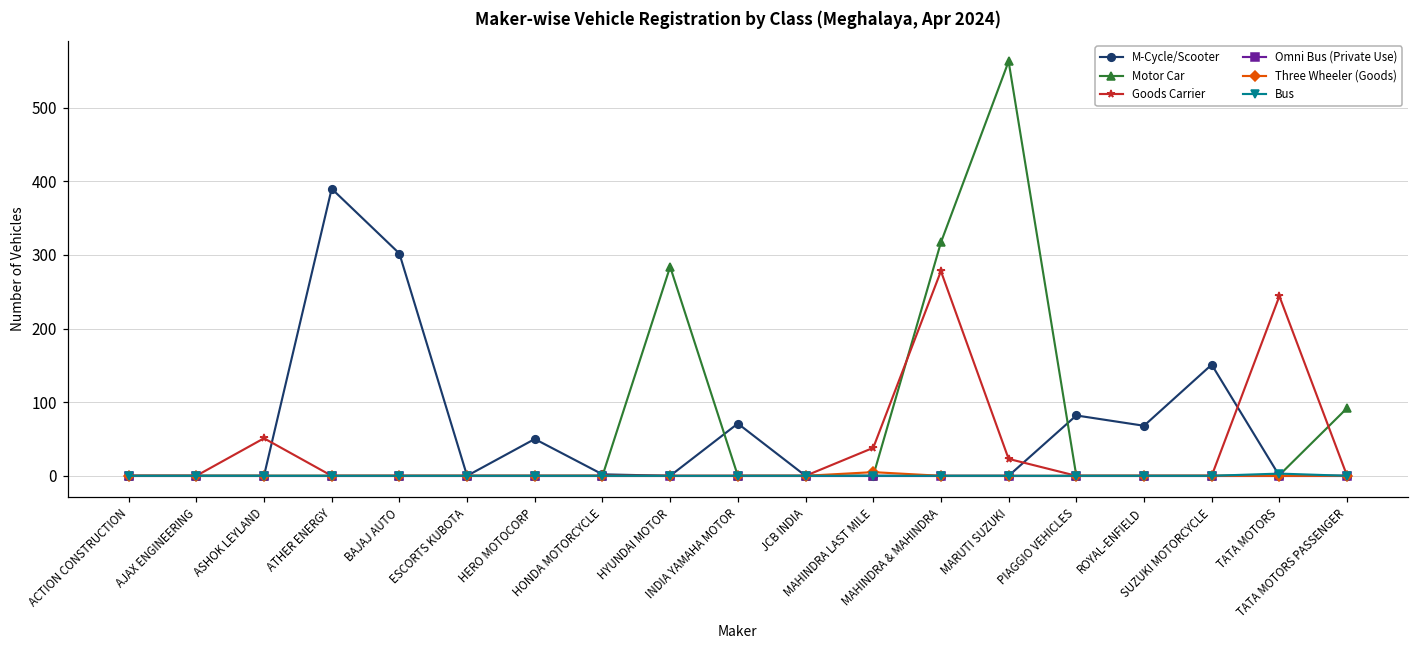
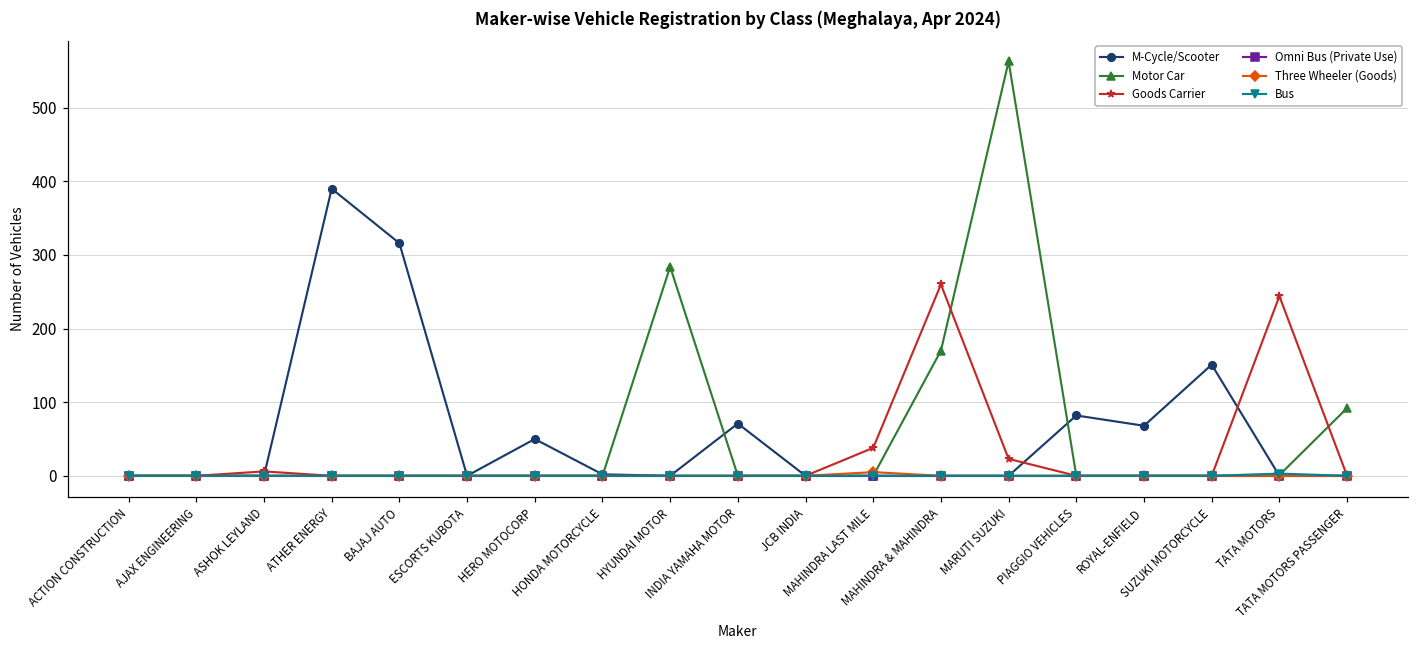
  {
    "M-Cycle/Scooter": {
      "ATHER ENERGY": 390,
-     "BAJAJ AUTO": 300,
+     "BAJAJ AUTO": 320,
      "HERO MOTOCORP": 50,
      "INDIA YAMAHA MOTOR": 70,
      "PIAGGIO VEHICLES": 80,
      "ROYAL-ENFIELD": 70,
      "SUZUKI MOTORCYCLE": 150
    },
    "Motor Car": {
      "HYUNDAI MOTOR": 280,
-     "MAHINDRA & MAHINDRA": 320,
+     "MAHINDRA & MAHINDRA": 170,
      "MARUTI SUZUKI": 560,
      "TATA MOTORS PASSENGER": 90
    },
    "Goods Carrier": {
-     "ASHOK LEYLAND": 50,
+     "ASHOK LEYLAND": 10,
      "MAHINDRA LAST MILE": 40,
-     "MAHINDRA & MAHINDRA": 280,
+     "MAHINDRA & MAHINDRA": 260,
      "MARUTI SUZUKI": 20,
      "TATA MOTORS": 240
    },
    "Three Wheeler (Goods)": {
      "MAHINDRA LAST MILE": 10
    }
  }
